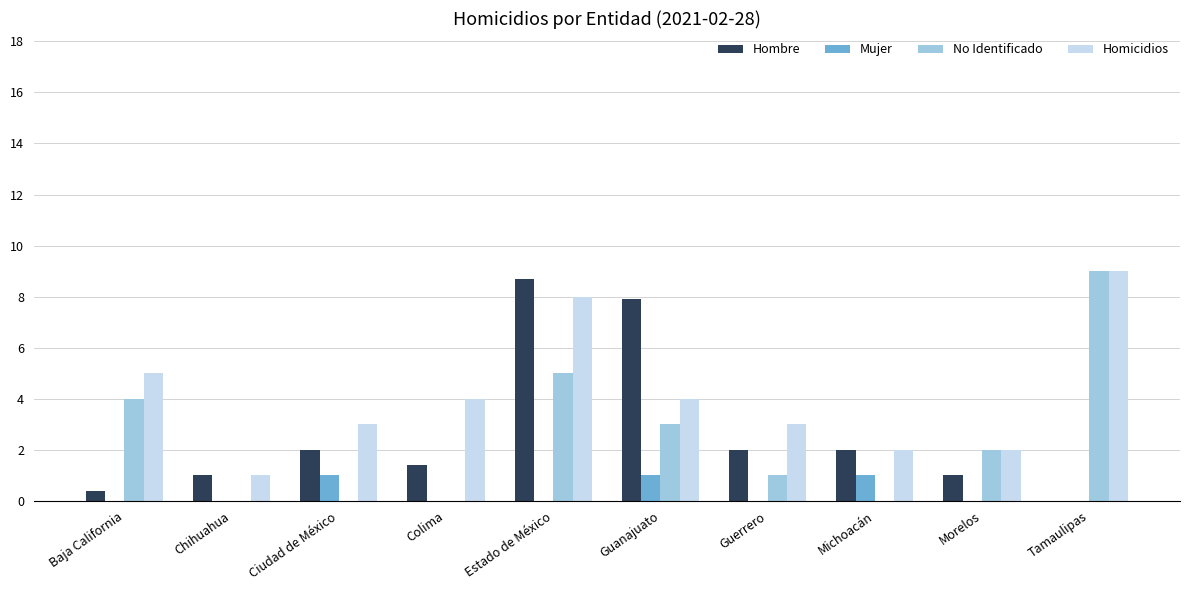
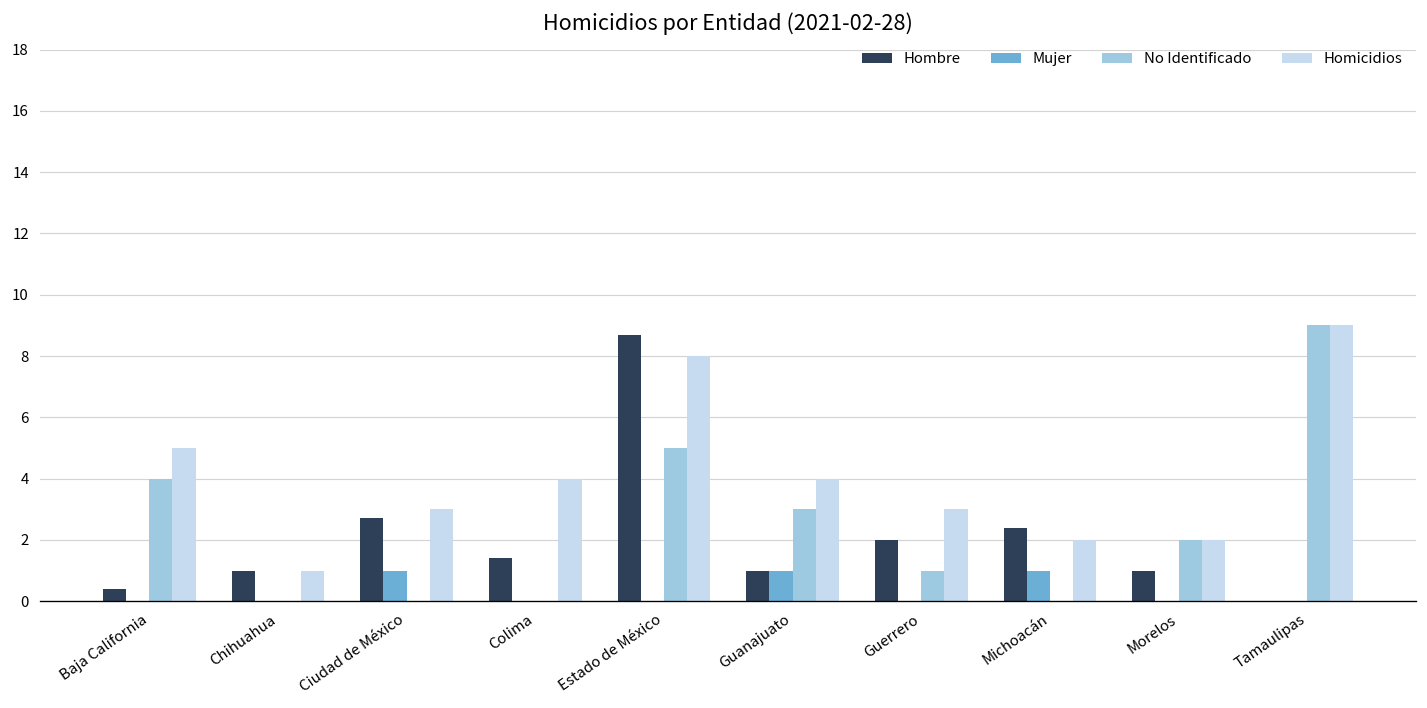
  {
    "Hombre": {
      "Baja California": 0.4,
      "Chihuahua": 1.0,
-     "Ciudad de México": 2.0,
+     "Ciudad de México": 2.7,
      "Colima": 1.4,
      "Estado de México": 8.7,
-     "Guanajuato": 7.9,
+     "Guanajuato": 1.0,
      "Guerrero": 2.0,
-     "Michoacán": 2.0,
+     "Michoacán": 2.4,
      "Morelos": 1.0,
      "Tamaulipas": 0.0
    }
  }
